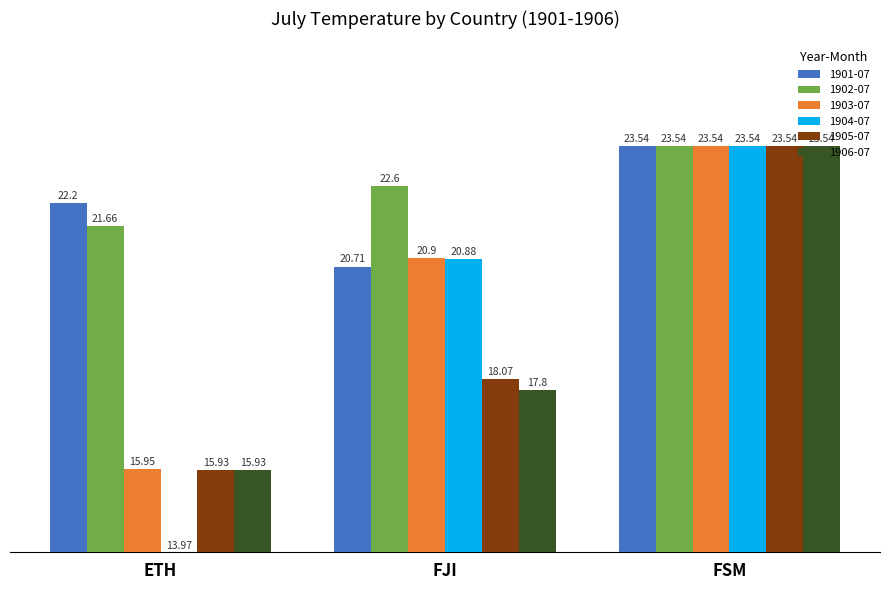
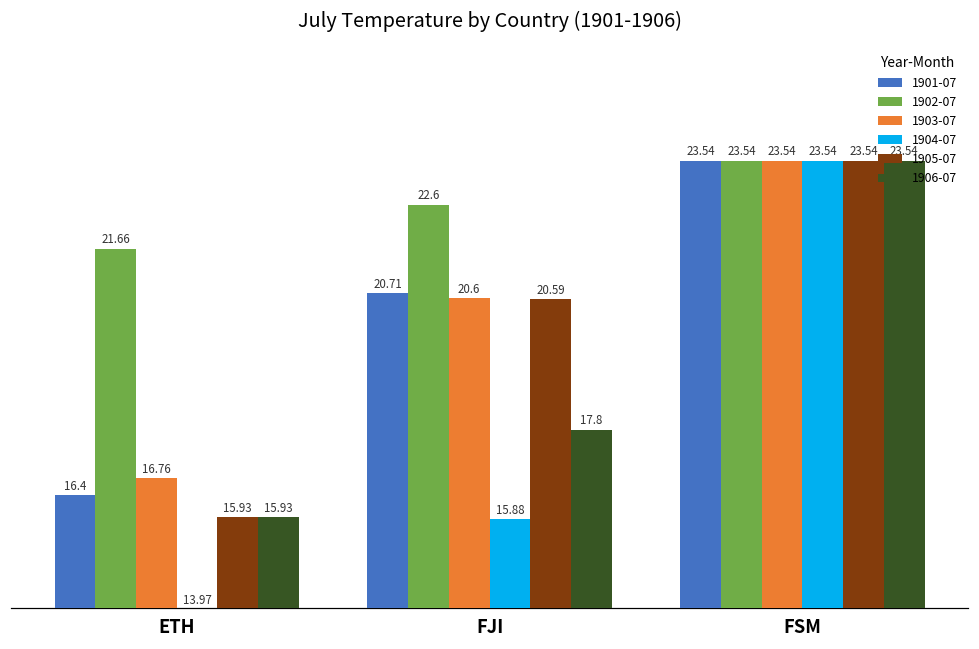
  {
    "1901-07": {
-     "ETH": 22.2,
+     "ETH": 16.4,
      "FJI": 20.71,
      "FSM": 23.54
    },
    "1902-07": {
      "ETH": 21.66,
      "FJI": 22.6,
      "FSM": 23.54
    },
    "1903-07": {
-     "ETH": 15.95,
-     "FJI": 20.9,
+     "ETH": 16.76,
+     "FJI": 20.6,
      "FSM": 23.54
    },
    "1904-07": {
      "ETH": 13.97,
-     "FJI": 20.88,
+     "FJI": 15.88,
      "FSM": 23.54
    },
    "1905-07": {
      "ETH": 15.93,
-     "FJI": 18.07,
+     "FJI": 20.59,
      "FSM": 23.54
    },
    "1906-07": {
      "ETH": 15.93,
      "FJI": 17.8,
      "FSM": 23.54
    }
  }
